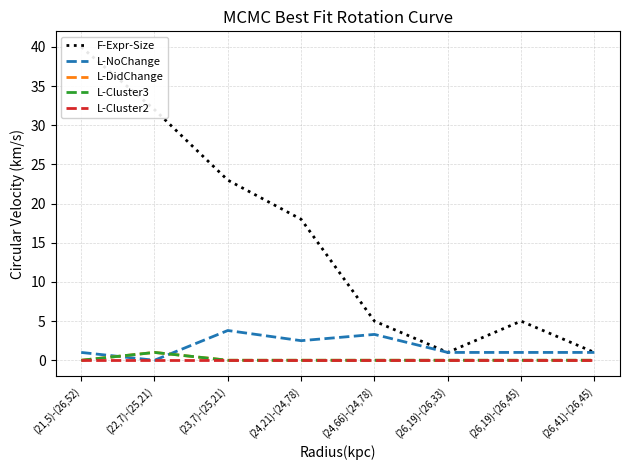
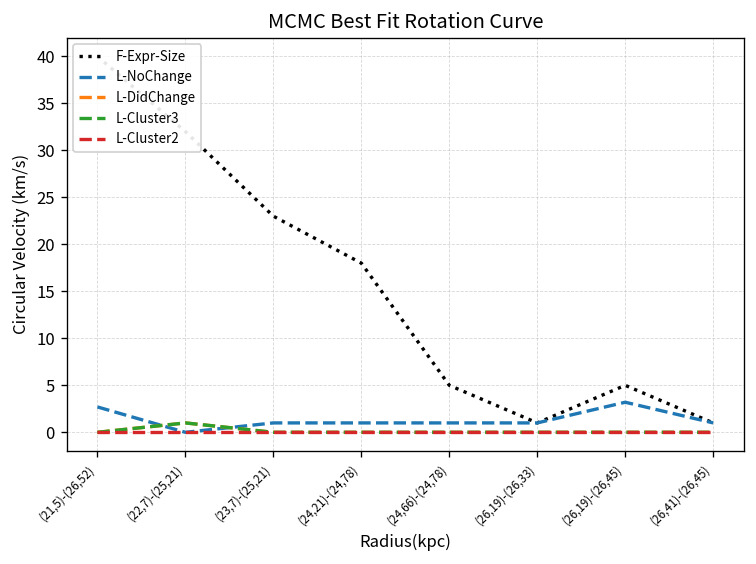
  {
    "F-Expr-Size": {
      "(23,7)-(25,21)": 23,
      "(24,21)-(24,78)": 18,
      "(24,66)-(24,78)": 5,
      "(26,19)-(26,45)": 5
    },
    "L-NoChange": {
-     "(21,5)-(26,52)": 1,
-     "(23,7)-(25,21)": 4,
-     "(24,21)-(24,78)": 3,
-     "(24,66)-(24,78)": 3,
-     "(26,19)-(26,45)": 1
+     "(21,5)-(26,52)": 3,
+     "(23,7)-(25,21)": 1,
+     "(24,21)-(24,78)": 1,
+     "(24,66)-(24,78)": 1,
+     "(26,19)-(26,45)": 3
    },
    "L-Cluster3": {
      "(22,7)-(25,21)": 1
    }
  }
